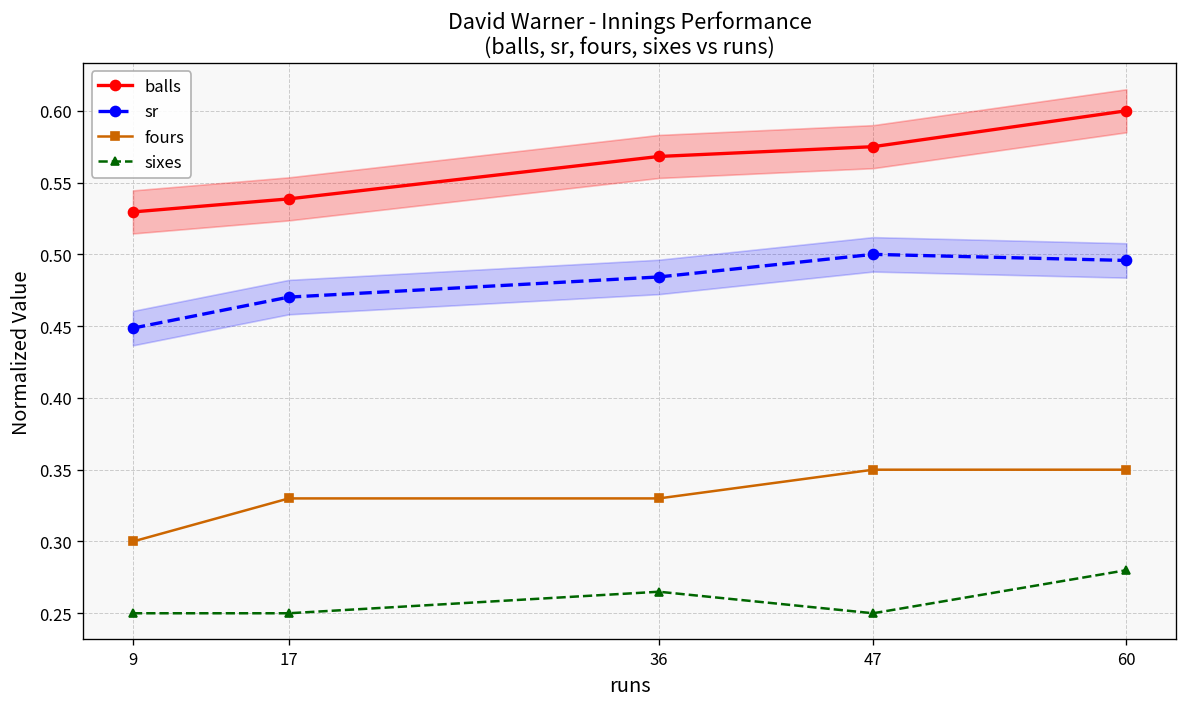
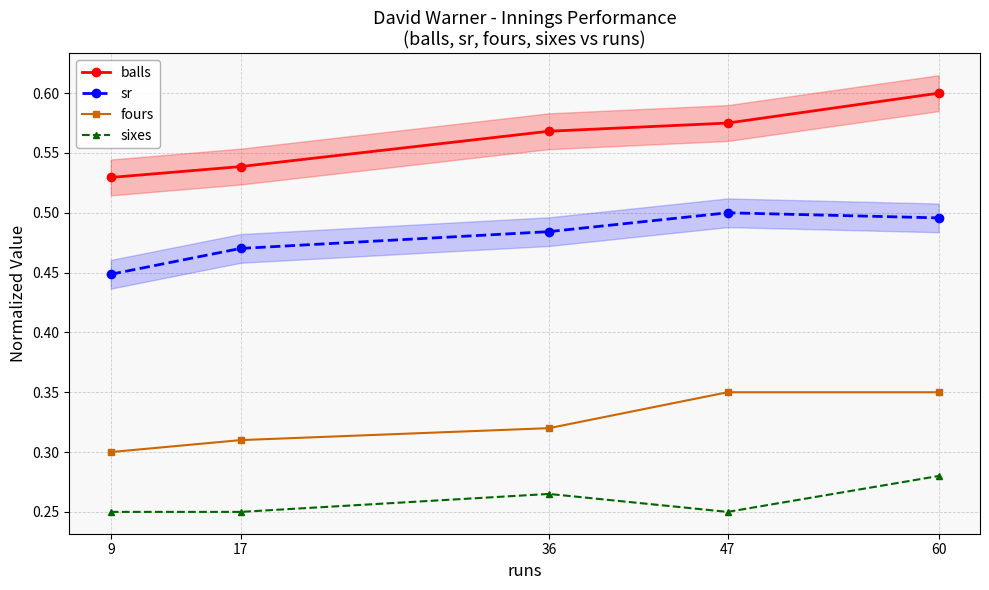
  {
    "fours": {
      "9": 0.300,
-     "17": 0.330,
-     "36": 0.330,
+     "17": 0.310,
+     "36": 0.320,
      "47": 0.350,
      "60": 0.350
    },
    "sixes": {
      "9": 0.250,
      "17": 0.250,
      "36": 0.265,
      "47": 0.250,
      "60": 0.280
    }
  }
